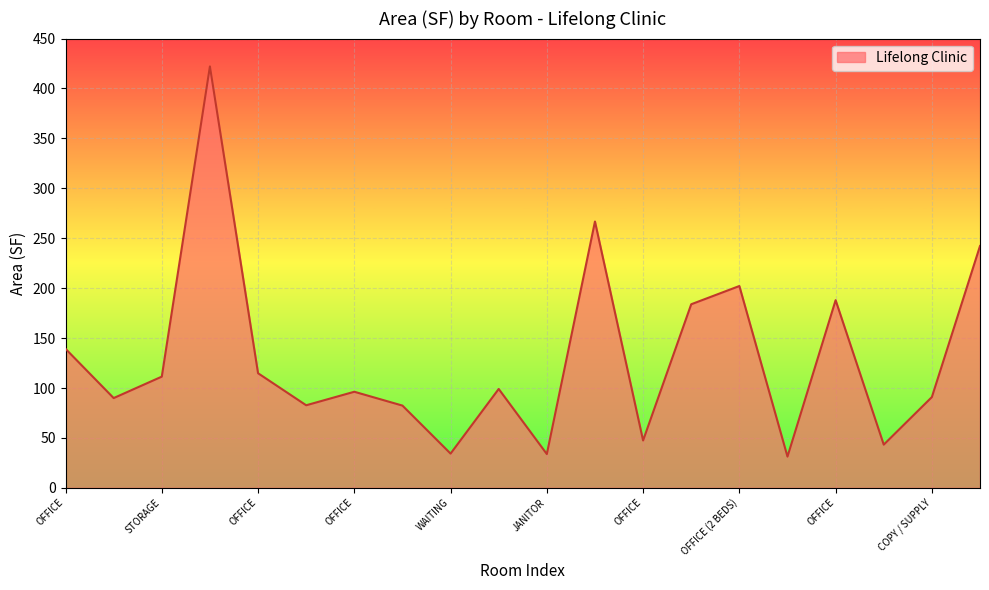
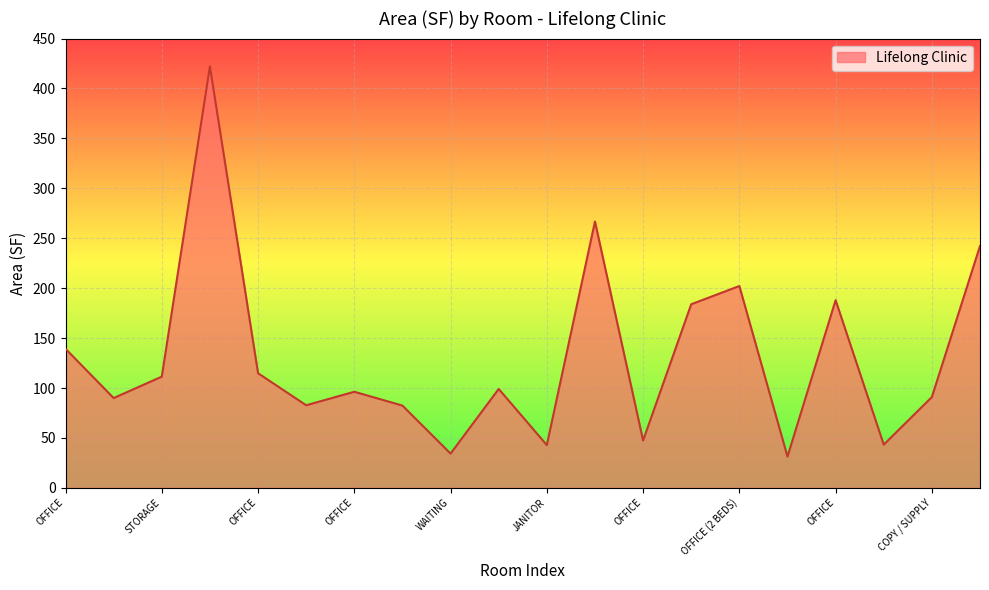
  {
    "WAITING": 30,
-   "JANITOR": 30,
+   "JANITOR": 40,
    "OFFICE (2 BEDS)": 200,
    "COPY / SUPPLY": 90
  }
